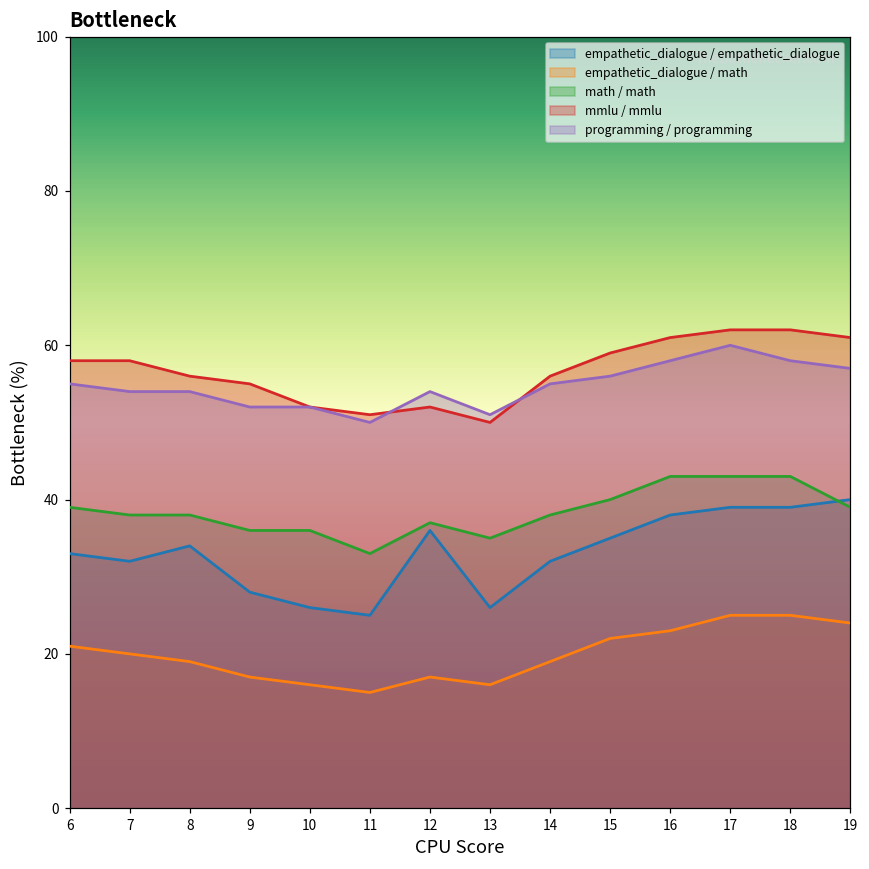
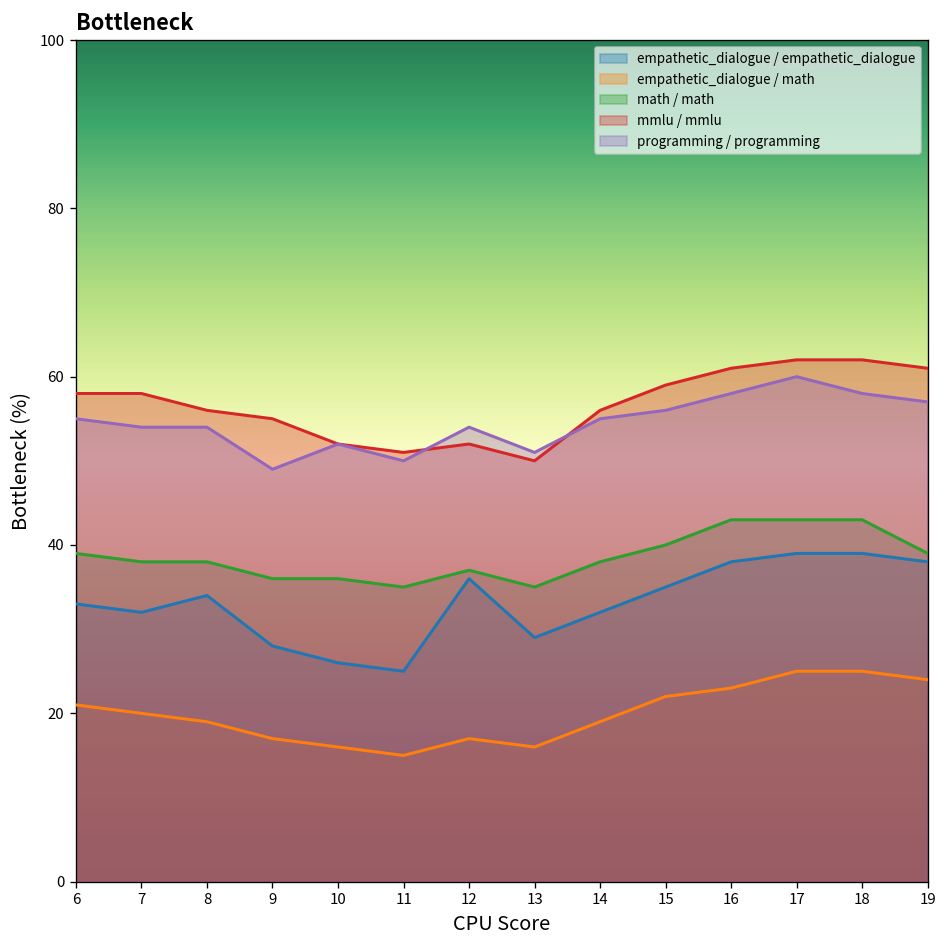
  {
    "empathetic_dialogue / empathetic_dialogue": {
      "6": 33,
      "7": 32,
      "8": 34,
      "9": 28,
      "10": 26,
      "11": 25,
      "12": 36,
-     "13": 26,
+     "13": 29,
      "14": 32,
      "15": 35,
      "16": 38,
      "17": 39,
      "18": 39,
-     "19": 40
+     "19": 38
    },
    "math / math": {
      "6": 39,
      "7": 38,
      "8": 38,
      "9": 36,
      "10": 36,
-     "11": 33,
+     "11": 35,
      "12": 37,
      "13": 35,
      "14": 38,
      "15": 40,
      "16": 43,
      "17": 43,
      "18": 43,
      "19": 39
    },
    "programming / programming": {
      "6": 55,
      "7": 54,
      "8": 54,
-     "9": 52,
+     "9": 49,
      "11": 50,
      "12": 54,
      "13": 51,
      "14": 55,
      "15": 56,
      "16": 58,
      "17": 60,
      "18": 58,
      "19": 57
    }
  }
